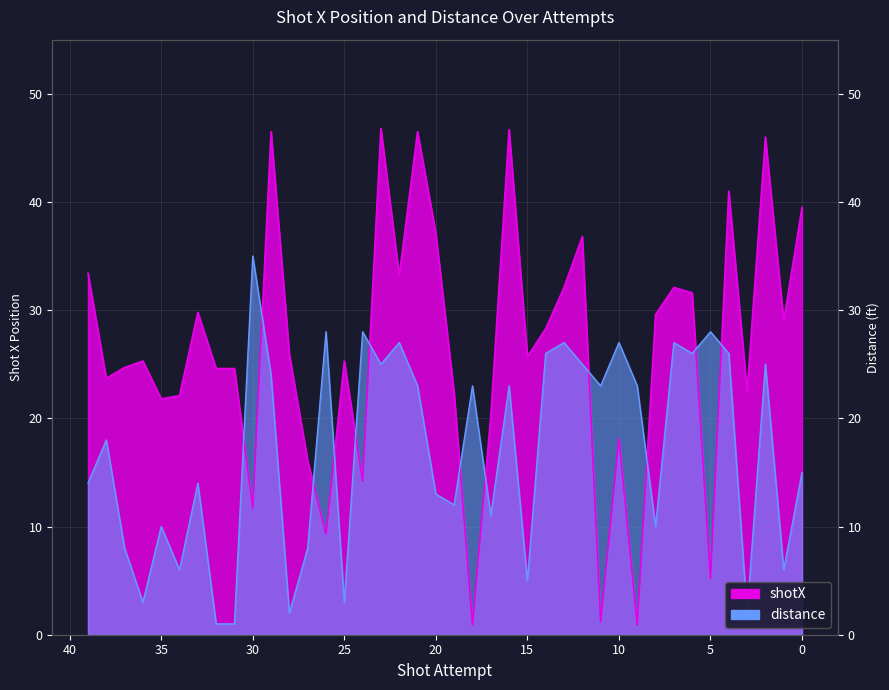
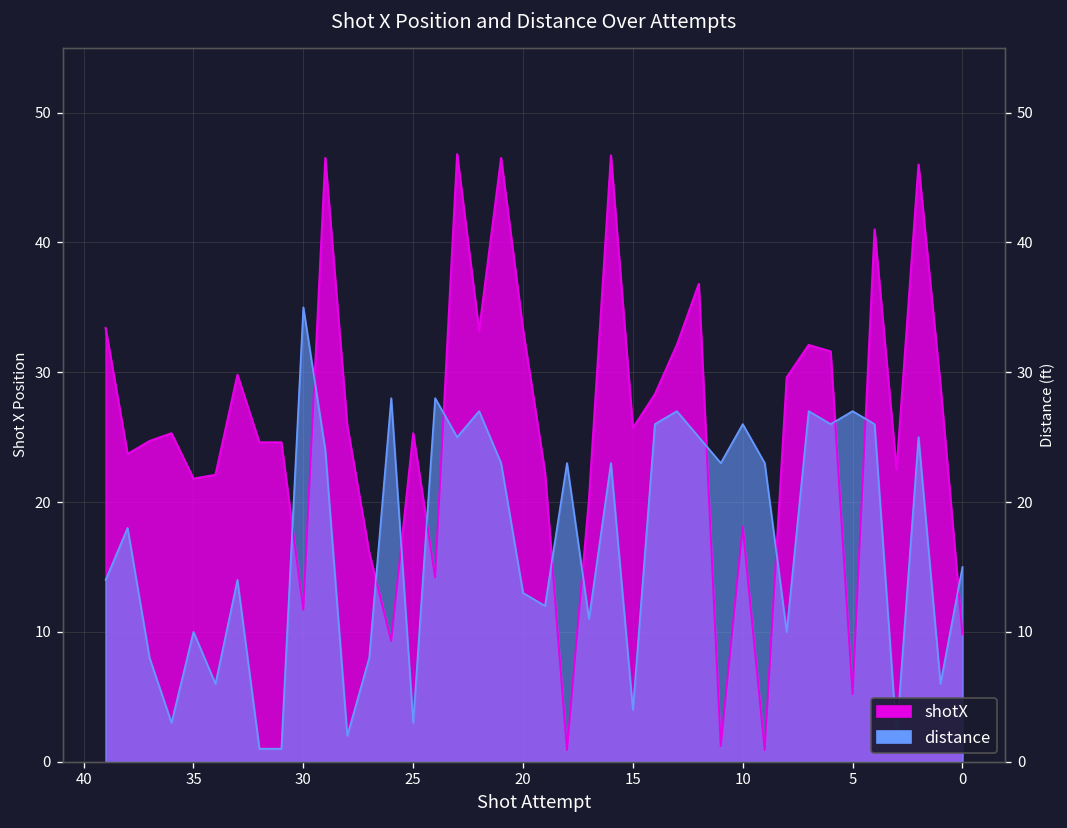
  {
    "shotX": {
      "35": 21.8,
      "30": 11.7,
      "25": 25.3,
-     "20": 37.1,
+     "20": 33.3,
      "15": 25.7,
      "10": 18.1,
      "5": 5.2,
-     "0": 39.5
+     "0": 9.8
    },
    "distance": {
      "35": 10,
      "30": 35,
      "25": 3,
      "20": 13,
-     "15": 5,
-     "10": 27,
-     "5": 28,
+     "15": 4,
+     "10": 26,
+     "5": 27,
      "0": 15
    }
  }
